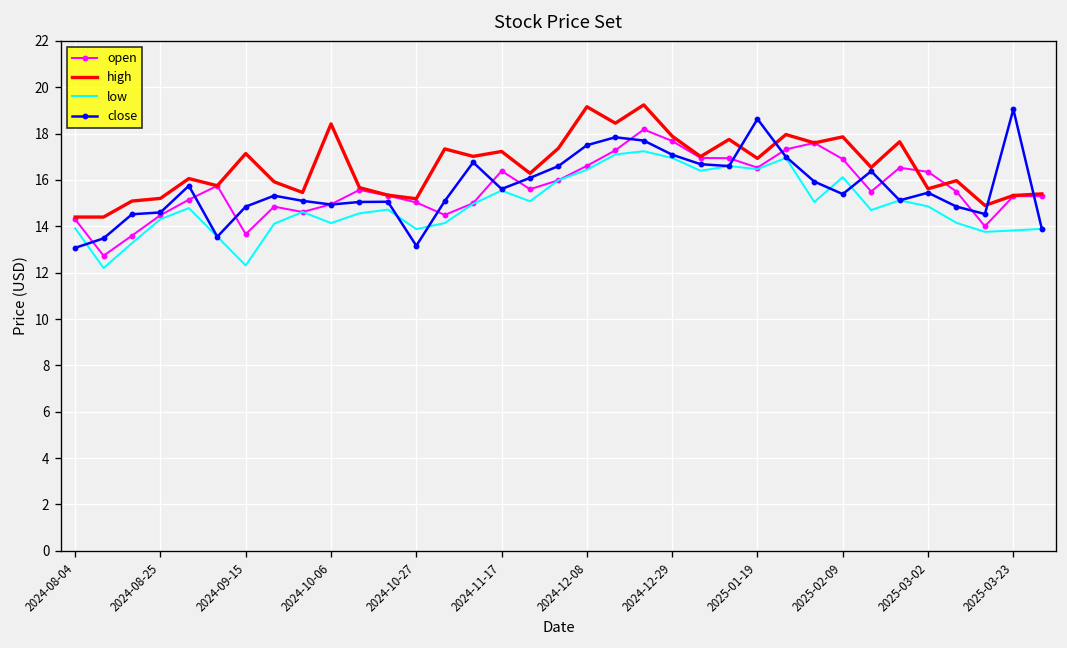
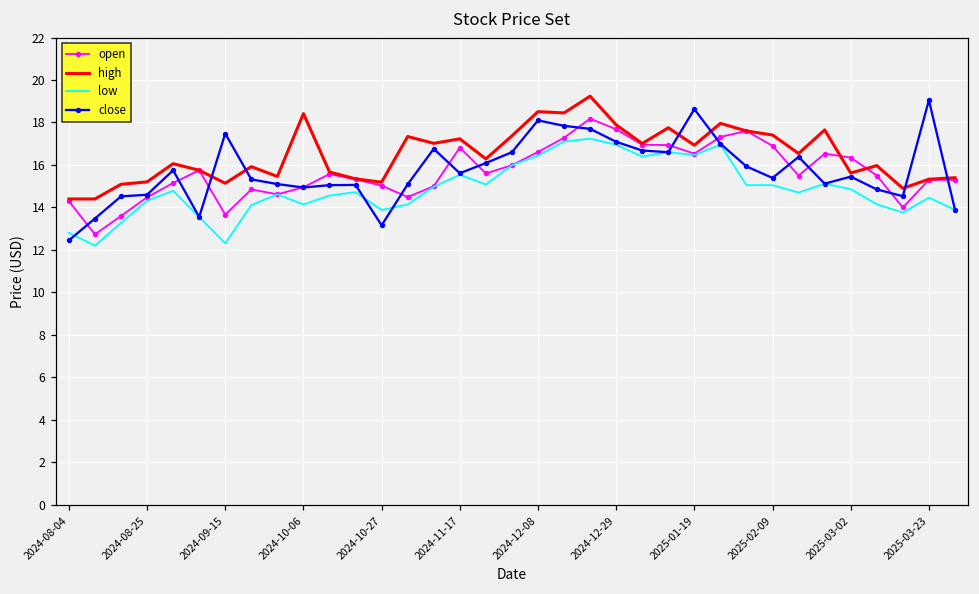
  {
    "open": {
      "2024-09-15": 13.7,
      "2024-10-27": 15.0,
-     "2024-11-17": 16.4,
+     "2024-11-17": 16.8,
      "2024-12-08": 16.6,
      "2024-12-29": 17.7,
      "2025-02-09": 16.9,
      "2025-03-02": 16.4
    },
    "high": {
      "2024-08-25": 15.2,
-     "2024-09-15": 17.1,
+     "2024-09-15": 15.1,
      "2024-10-06": 18.4,
      "2024-10-27": 15.2,
      "2024-11-17": 17.2,
-     "2024-12-08": 19.2,
+     "2024-12-08": 18.5,
      "2024-12-29": 17.9,
      "2025-01-19": 16.9,
-     "2025-02-09": 17.9,
+     "2025-02-09": 17.4,
      "2025-03-02": 15.6
    },
    "low": {
-     "2024-08-04": 13.9,
+     "2024-08-04": 12.8,
      "2024-08-25": 14.3,
      "2024-09-15": 12.3,
      "2024-10-06": 14.1,
      "2024-10-27": 13.9,
      "2024-12-08": 16.4,
      "2024-12-29": 17.0,
-     "2025-02-09": 16.1,
+     "2025-02-09": 15.1,
      "2025-03-02": 14.9,
-     "2025-03-23": 13.8
+     "2025-03-23": 14.5
    },
    "close": {
-     "2024-08-04": 13.1,
-     "2024-09-15": 14.9,
+     "2024-08-04": 12.5,
+     "2024-09-15": 17.5,
      "2024-10-27": 13.2,
-     "2024-12-08": 17.5,
+     "2024-12-08": 18.1,
      "2024-12-29": 17.1,
      "2025-01-19": 18.6,
      "2025-02-09": 15.4,
      "2025-03-02": 15.5,
      "2025-03-23": 19.1
    }
  }
